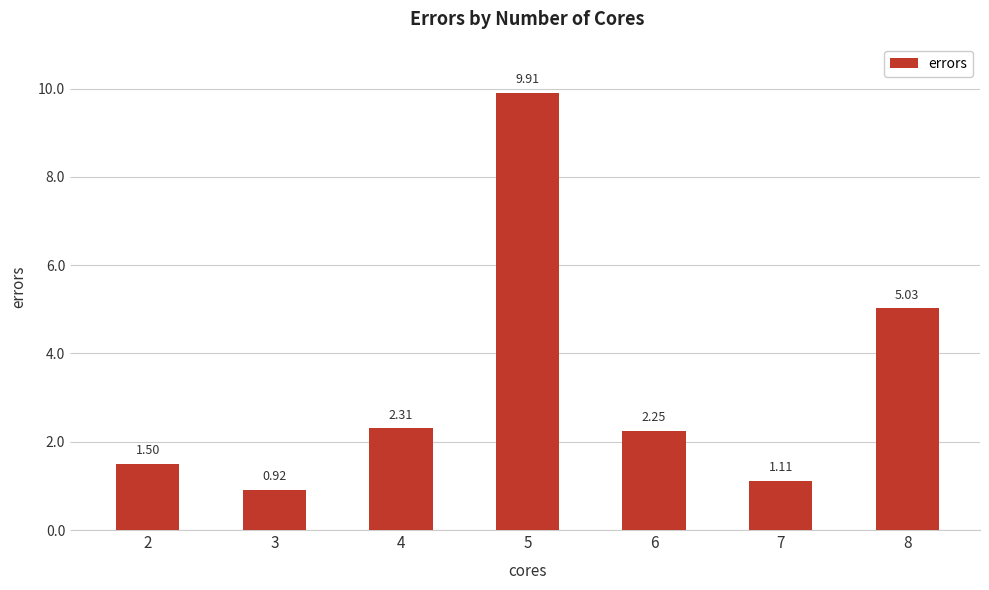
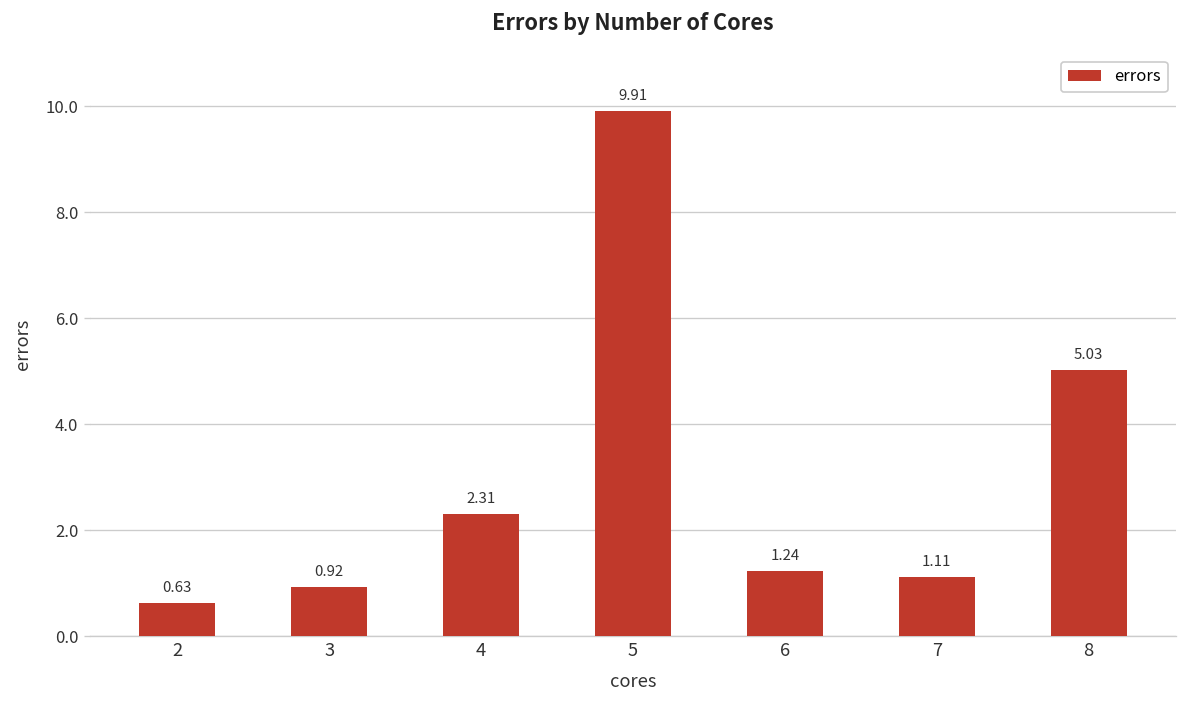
  {
-   "2": 1.50,
+   "2": 0.63,
    "3": 0.92,
    "4": 2.31,
    "5": 9.91,
-   "6": 2.25,
+   "6": 1.24,
    "7": 1.11,
    "8": 5.03
  }
